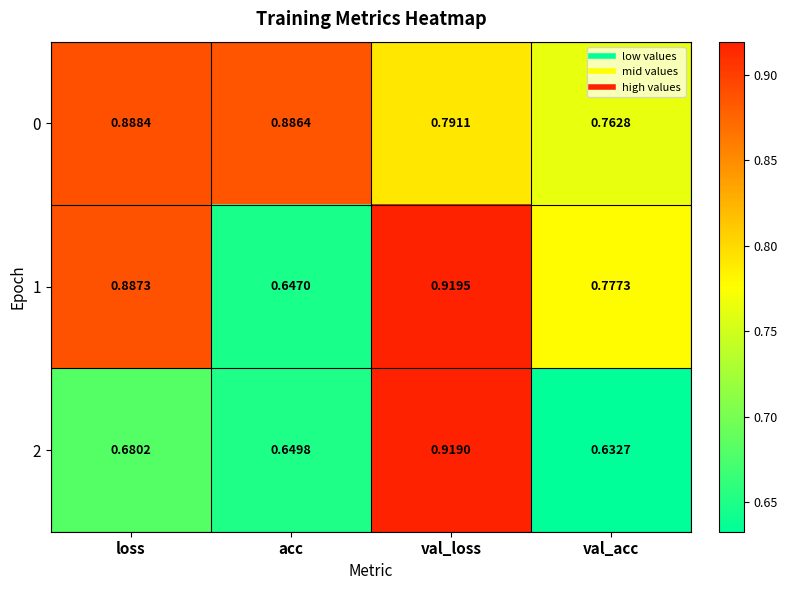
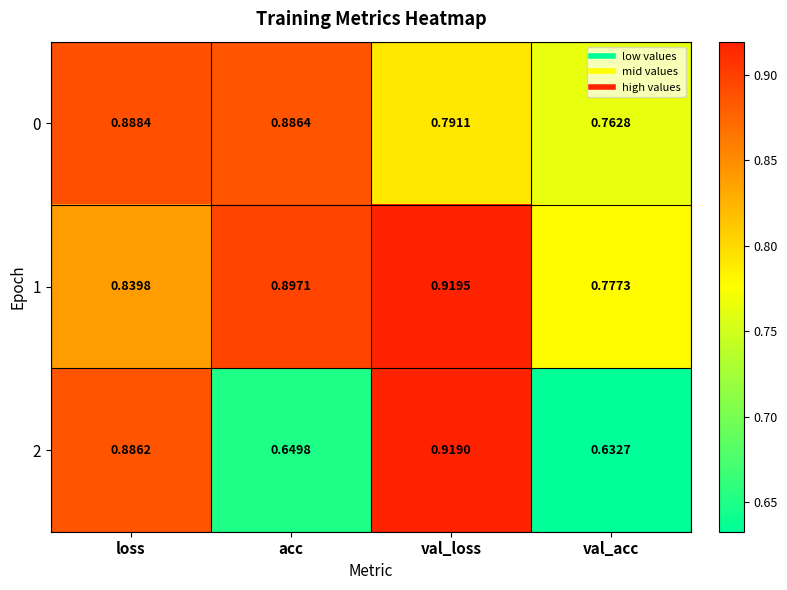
  {
    "0": {
      "loss": 0.8884,
      "acc": 0.8864,
      "val_loss": 0.7911,
      "val_acc": 0.7628
    },
    "1": {
-     "loss": 0.8873,
-     "acc": 0.6470,
+     "loss": 0.8398,
+     "acc": 0.8971,
      "val_loss": 0.9195,
      "val_acc": 0.7773
    },
    "2": {
-     "loss": 0.6802,
+     "loss": 0.8862,
      "acc": 0.6498,
      "val_loss": 0.9190,
      "val_acc": 0.6327
    }
  }
